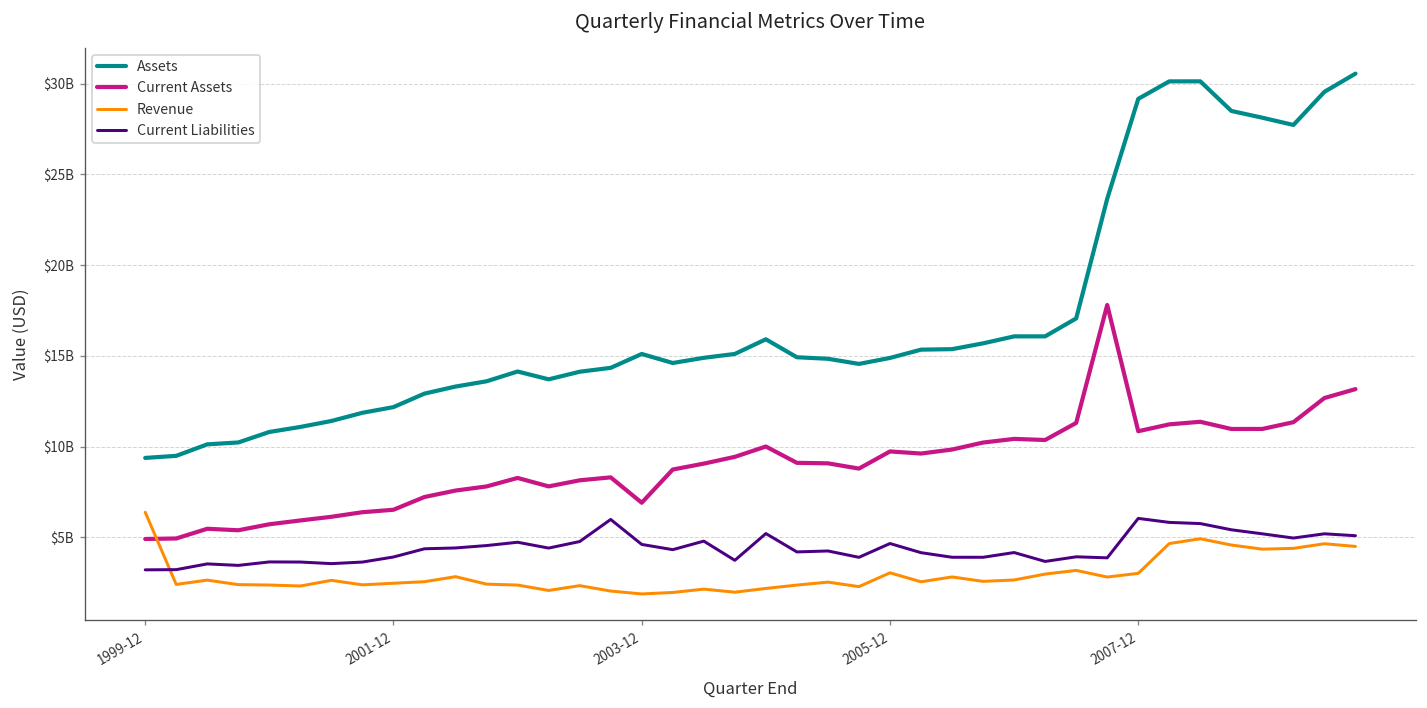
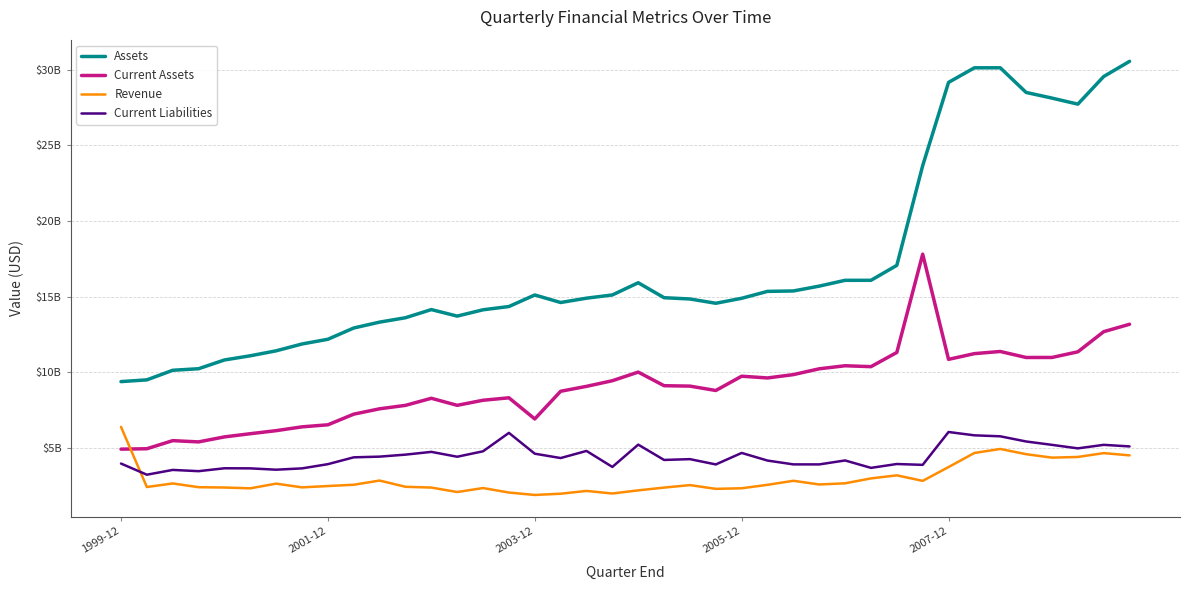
  {
    "Assets": {
      "1999-12": "$9400000000",
      "2001-12": "$12200000000",
      "2003-12": "$15100000000",
      "2005-12": "$14900000000",
      "2007-12": "$29200000000"
    },
    "Current Assets": {
      "1999-12": "$4900000000",
      "2001-12": "$6500000000",
      "2003-12": "$6900000000",
      "2005-12": "$9700000000",
      "2007-12": "$10800000000"
    },
    "Revenue": {
      "1999-12": "$6400000000",
      "2001-12": "$2500000000",
      "2003-12": "$1900000000",
-     "2005-12": "$3000000000",
-     "2007-12": "$3000000000"
+     "2005-12": "$2300000000",
+     "2007-12": "$3700000000"
    },
    "Current Liabilities": {
-     "1999-12": "$3200000000",
+     "1999-12": "$4000000000",
      "2001-12": "$3900000000",
      "2003-12": "$4600000000",
      "2005-12": "$4700000000",
      "2007-12": "$6000000000"
    }
  }
